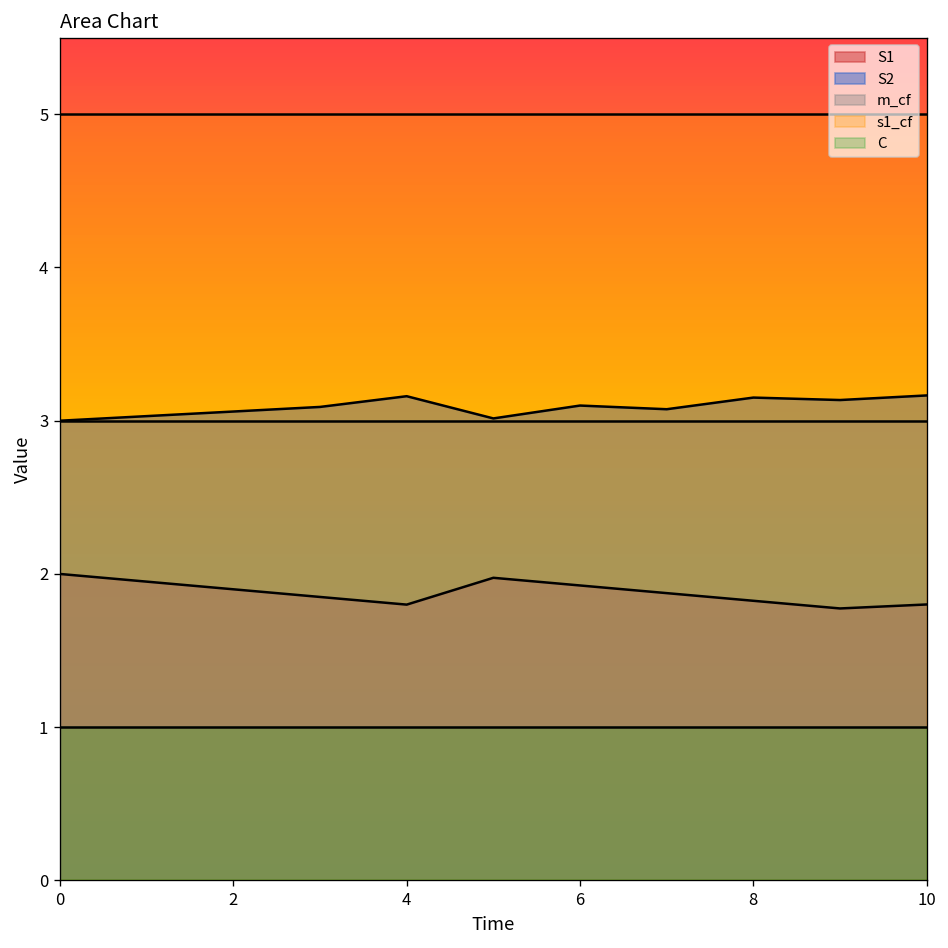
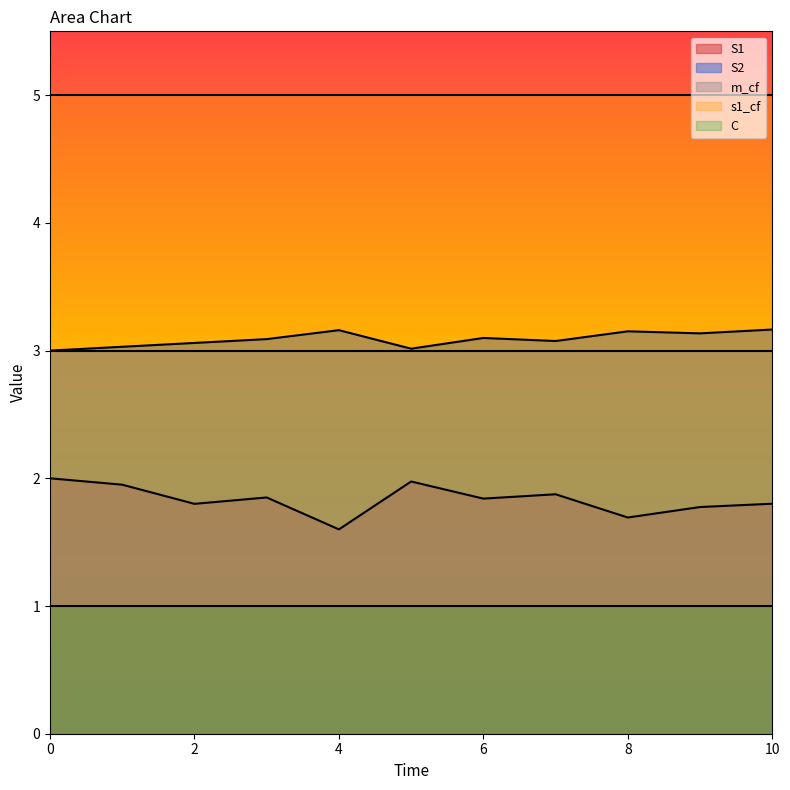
  {
    "S1": {
      "0": 2.00,
-     "2": 1.9,
-     "4": 1.8,
-     "6": 1.93,
-     "8": 1.83,
+     "2": 1.8,
+     "4": 1.6,
+     "6": 1.84,
+     "8": 1.69,
      "10": 1.80
    },
    "S2": {
      "2": 3.06,
      "4": 3.16,
      "6": 3.10,
      "8": 3.15,
      "10": 3.17
    },
    "s1_cf": {
      "0": 5.00,
      "2": 5.00,
      "4": 5.00,
      "6": 5.00,
      "8": 5.00,
      "10": 5.00
    }
  }
